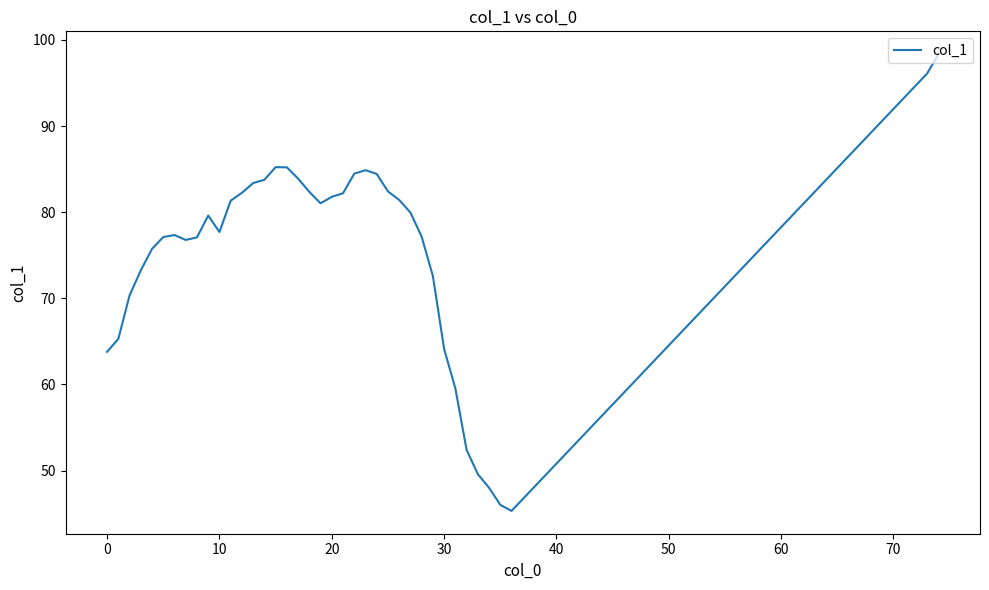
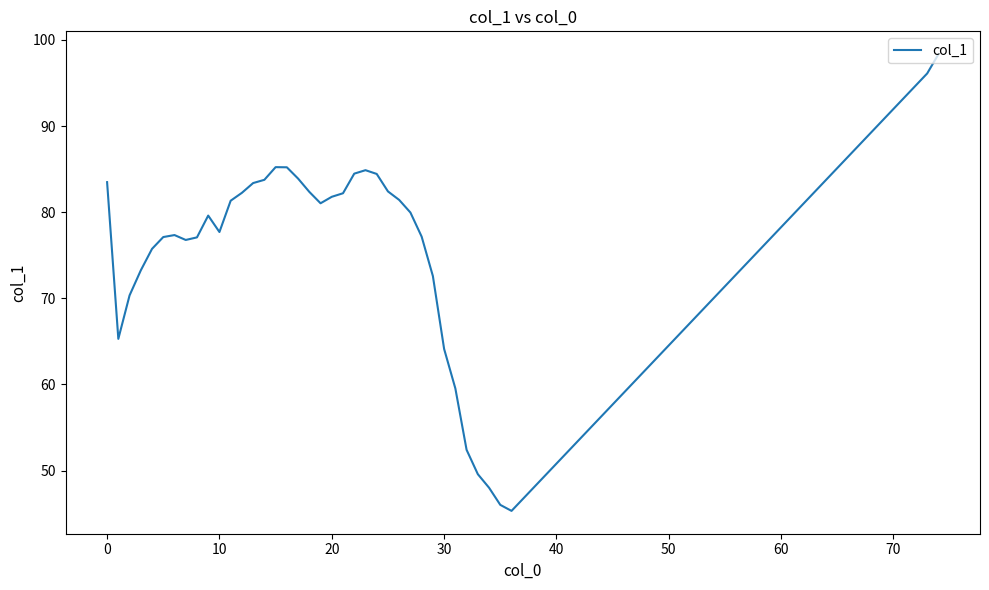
  {
-   "0": 64,
+   "0": 83,
    "10": 78,
    "20": 82,
    "30": 64
  }
